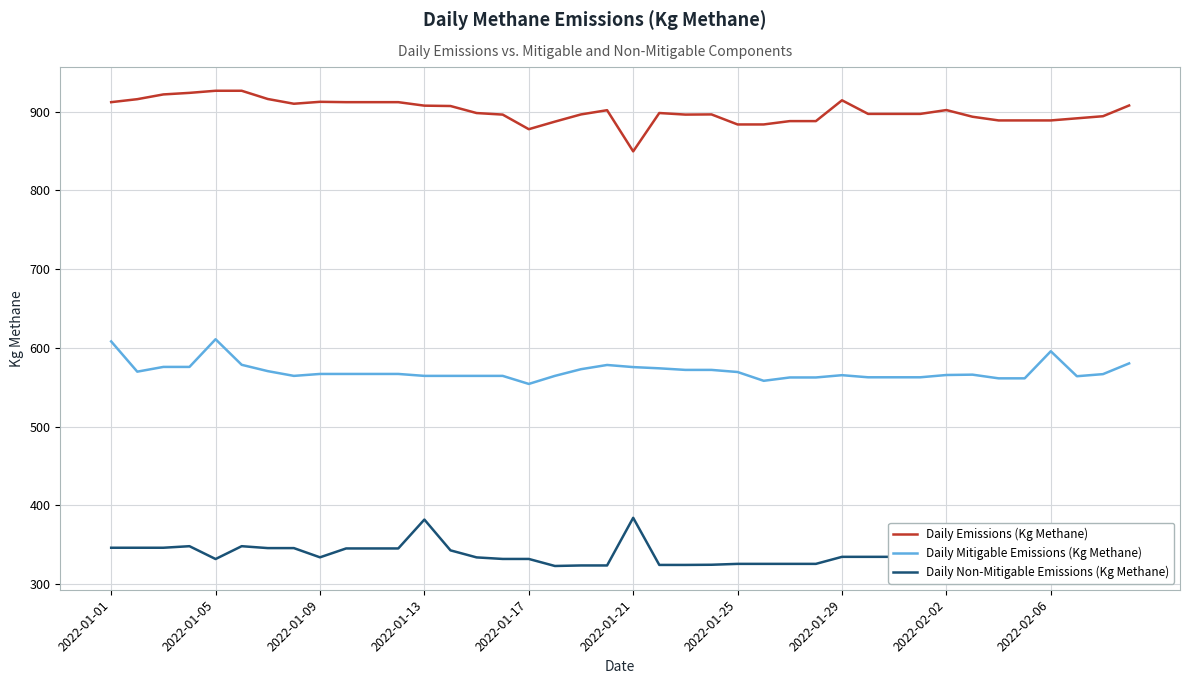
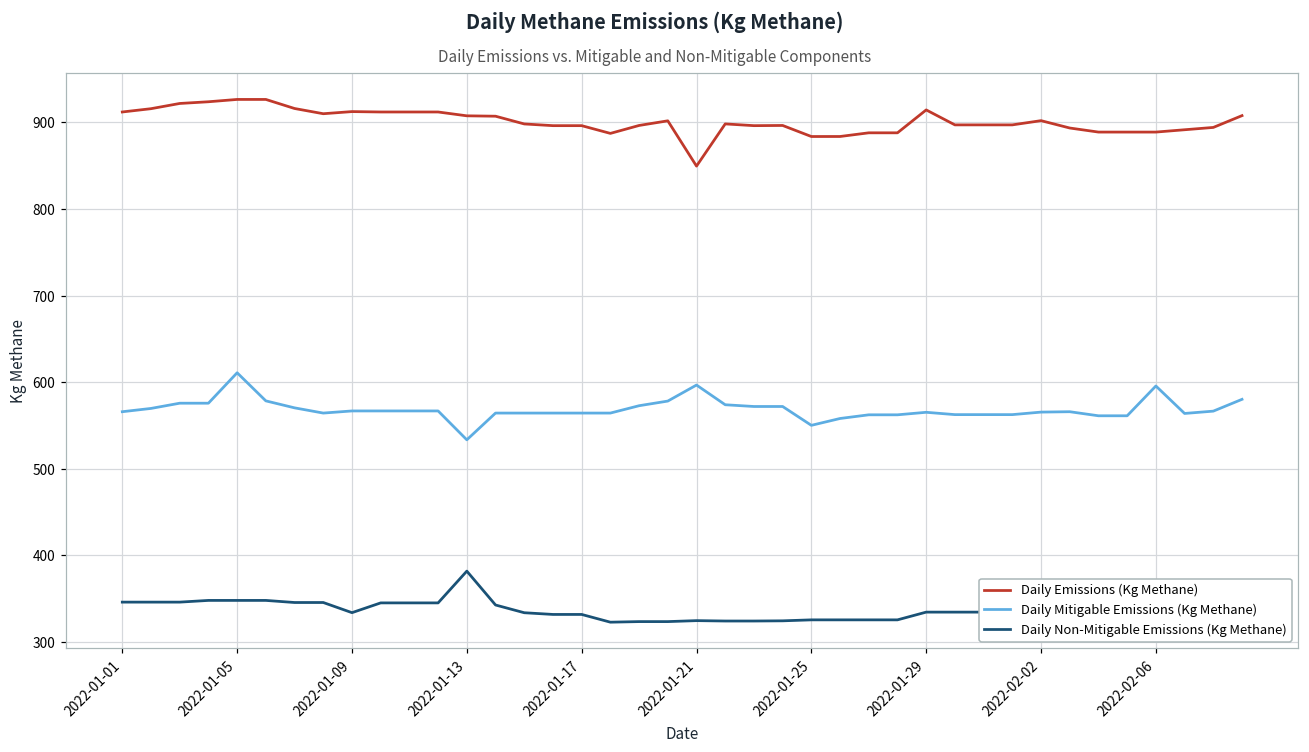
  {
    "Daily Emissions (Kg Methane)": {
      "2022-01-01": 910,
      "2022-01-05": 930,
      "2022-01-09": 910,
      "2022-01-13": 910,
-     "2022-01-17": 880,
+     "2022-01-17": 900,
      "2022-01-21": 850,
      "2022-01-25": 880,
      "2022-01-29": 910,
      "2022-02-02": 900,
      "2022-02-06": 890
    },
    "Daily Mitigable Emissions (Kg Methane)": {
-     "2022-01-01": 610,
+     "2022-01-01": 570,
      "2022-01-05": 610,
      "2022-01-09": 570,
-     "2022-01-13": 560,
-     "2022-01-17": 550,
-     "2022-01-21": 580,
-     "2022-01-25": 570,
+     "2022-01-13": 530,
+     "2022-01-17": 560,
+     "2022-01-21": 600,
+     "2022-01-25": 550,
      "2022-01-29": 570,
      "2022-02-02": 570,
      "2022-02-06": 600
    },
    "Daily Non-Mitigable Emissions (Kg Methane)": {
      "2022-01-01": 350,
-     "2022-01-05": 330,
+     "2022-01-05": 350,
      "2022-01-09": 330,
      "2022-01-13": 380,
      "2022-01-17": 330,
-     "2022-01-21": 380,
+     "2022-01-21": 320,
      "2022-01-25": 330,
      "2022-01-29": 330
    }
  }
